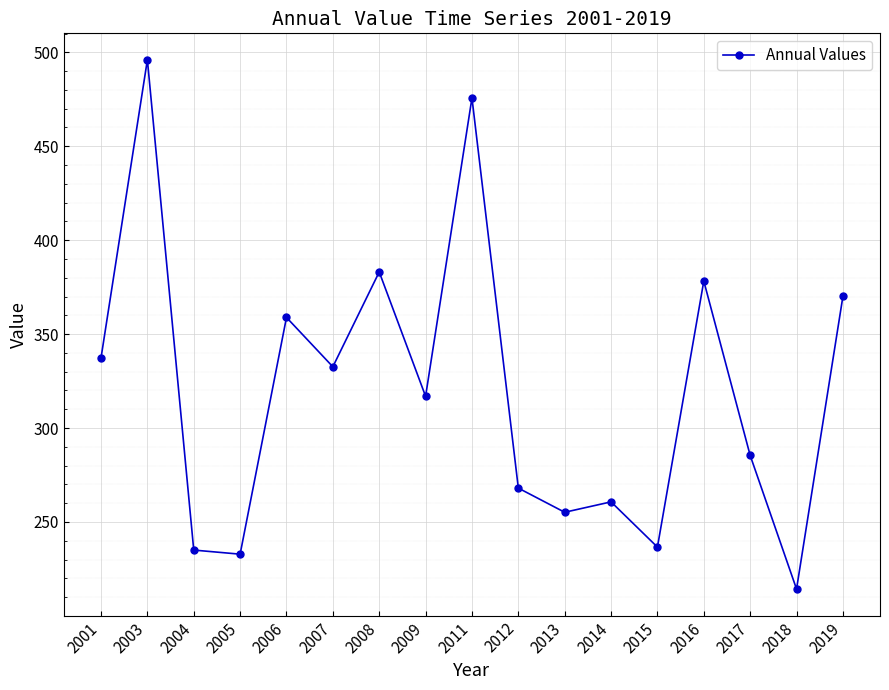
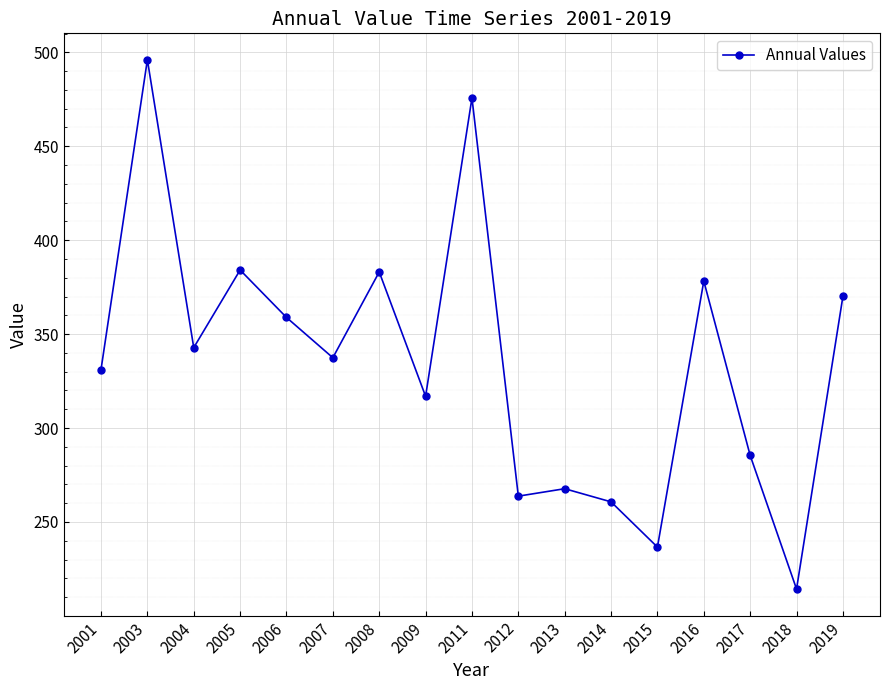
  {
-   "2001": 337,
+   "2001": 331,
    "2003": 496,
-   "2004": 235,
-   "2005": 233,
+   "2004": 343,
+   "2005": 384,
    "2006": 359,
-   "2007": 333,
+   "2007": 337,
    "2008": 383,
    "2009": 317,
    "2011": 476,
-   "2012": 268,
-   "2013": 255,
+   "2012": 264,
+   "2013": 268,
    "2014": 261,
    "2015": 237,
    "2016": 378,
    "2017": 285,
    "2018": 214,
    "2019": 370
  }
